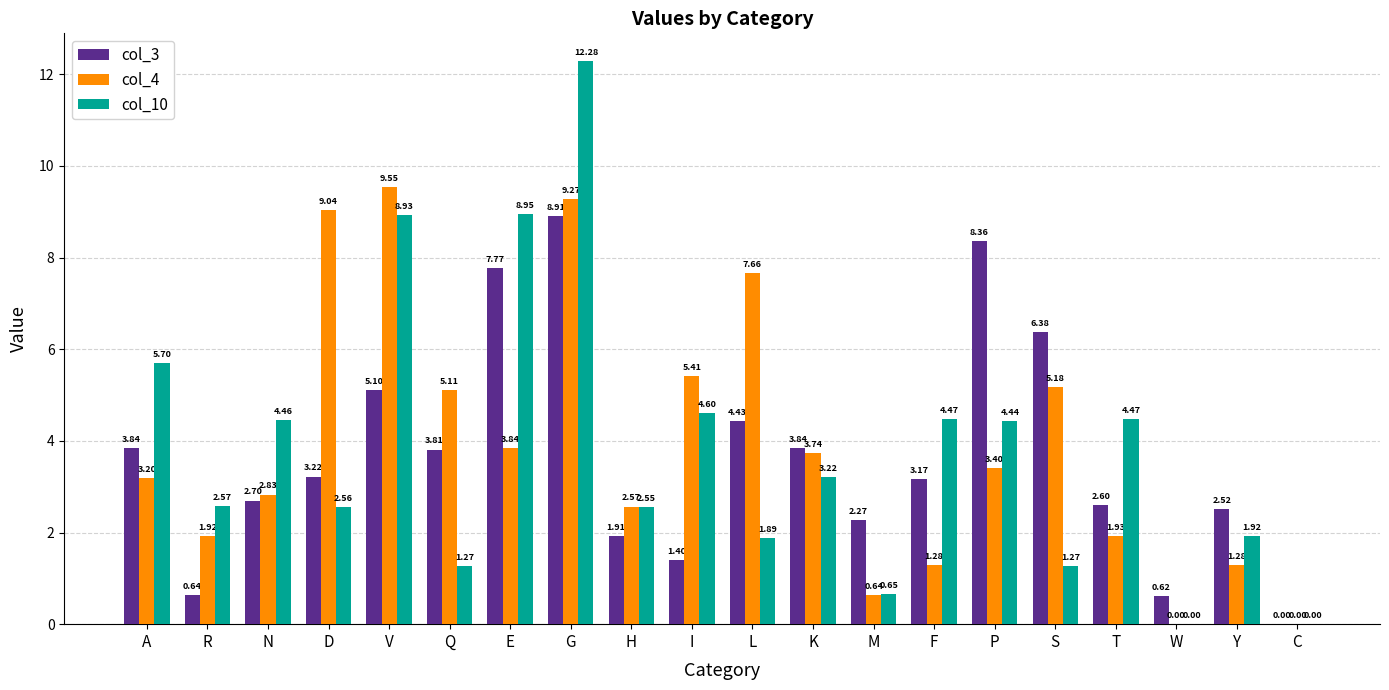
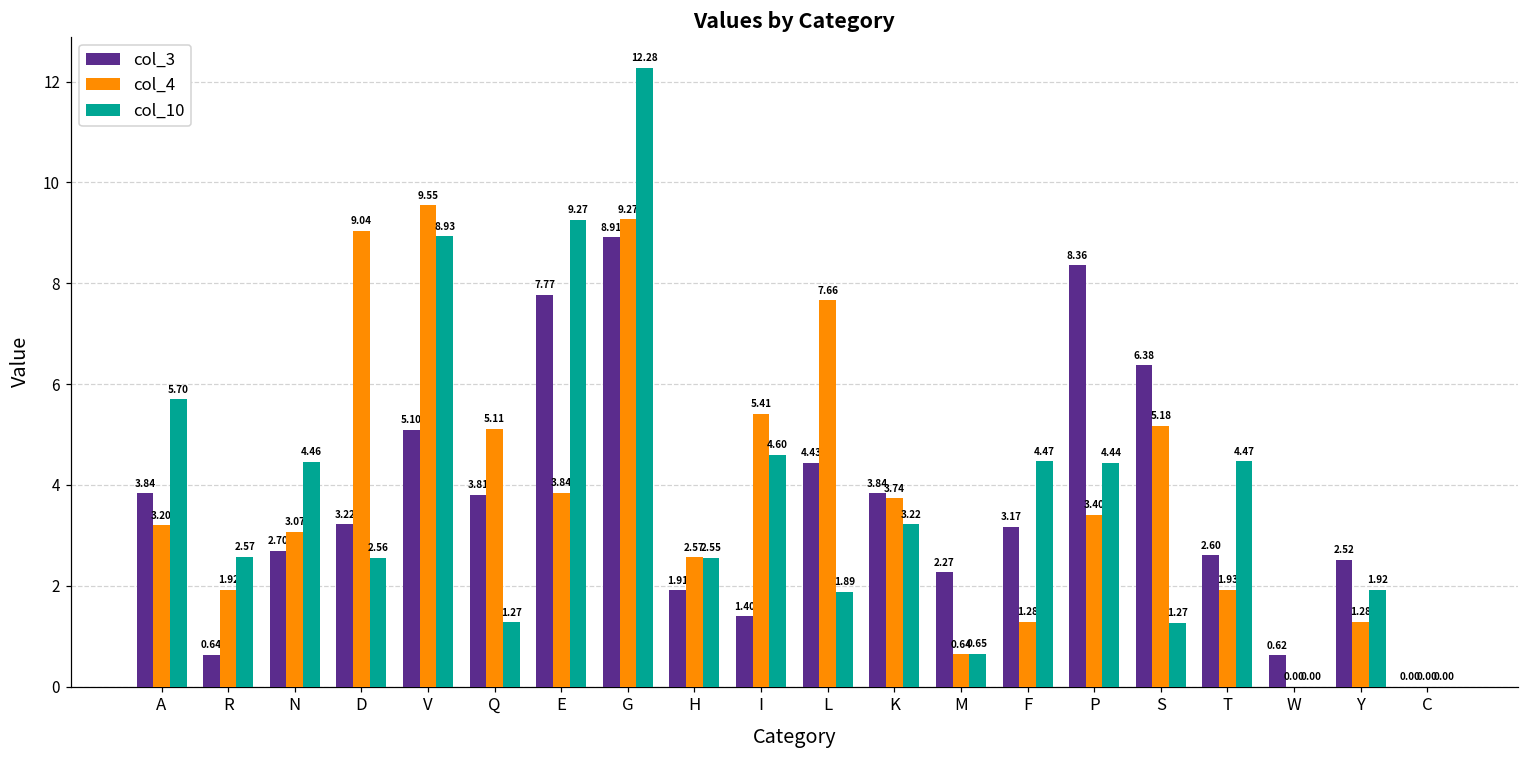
  {
    "col_3": {
      "A": 3.84,
      "R": 0.64,
      "N": 2.70,
      "D": 3.22,
      "V": 5.10,
      "Q": 3.81,
      "E": 7.77,
      "G": 8.91,
      "H": 1.91,
      "I": 1.40,
      "L": 4.43,
      "K": 3.84,
      "M": 2.27,
      "F": 3.17,
      "P": 8.36,
      "S": 6.38,
      "T": 2.60,
      "W": 0.62,
      "Y": 2.52
    },
    "col_4": {
      "A": 3.20,
      "R": 1.92,
-     "N": 2.83,
+     "N": 3.07,
      "D": 9.04,
      "V": 9.55,
      "Q": 5.11,
      "E": 3.84,
      "G": 9.27,
      "I": 5.41,
      "L": 7.66,
      "K": 3.74,
      "F": 1.28,
      "P": 3.40,
      "S": 5.18,
      "T": 1.93,
      "Y": 1.28
    },
    "col_10": {
      "A": 5.70,
      "R": 2.57,
      "N": 4.46,
      "D": 2.56,
      "V": 8.93,
      "Q": 1.27,
-     "E": 8.95,
+     "E": 9.27,
      "G": 12.28,
      "I": 4.60,
      "L": 1.89,
      "K": 3.22,
      "F": 4.47,
      "P": 4.44,
      "S": 1.27,
      "T": 4.47,
      "Y": 1.92
    }
  }
